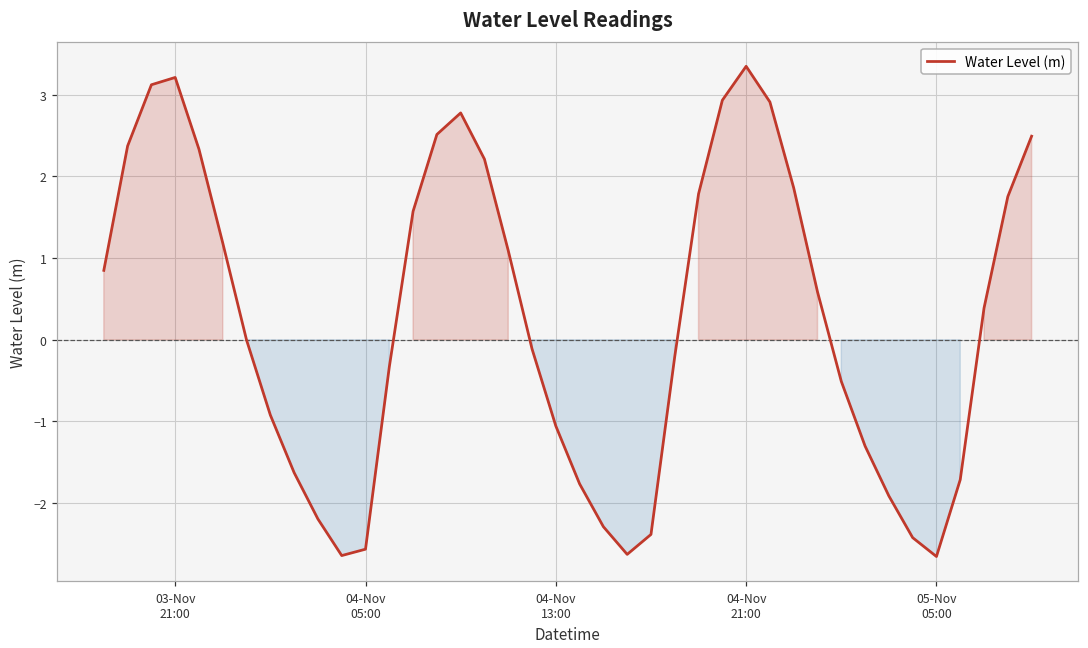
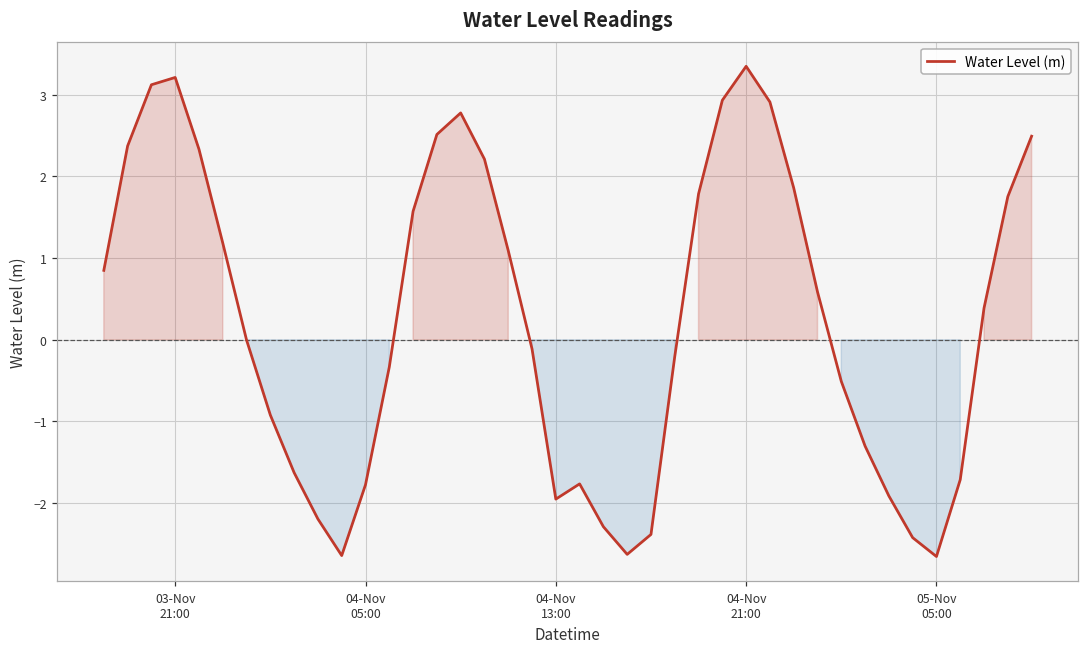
  {
    "03-Nov 21:00": 3.2,
-   "04-Nov 05:00": -2.6,
-   "04-Nov 13:00": -1.1,
+   "04-Nov 05:00": -1.8,
+   "04-Nov 13:00": -2.0,
    "04-Nov 21:00": 3.3,
    "05-Nov 05:00": -2.7
  }
